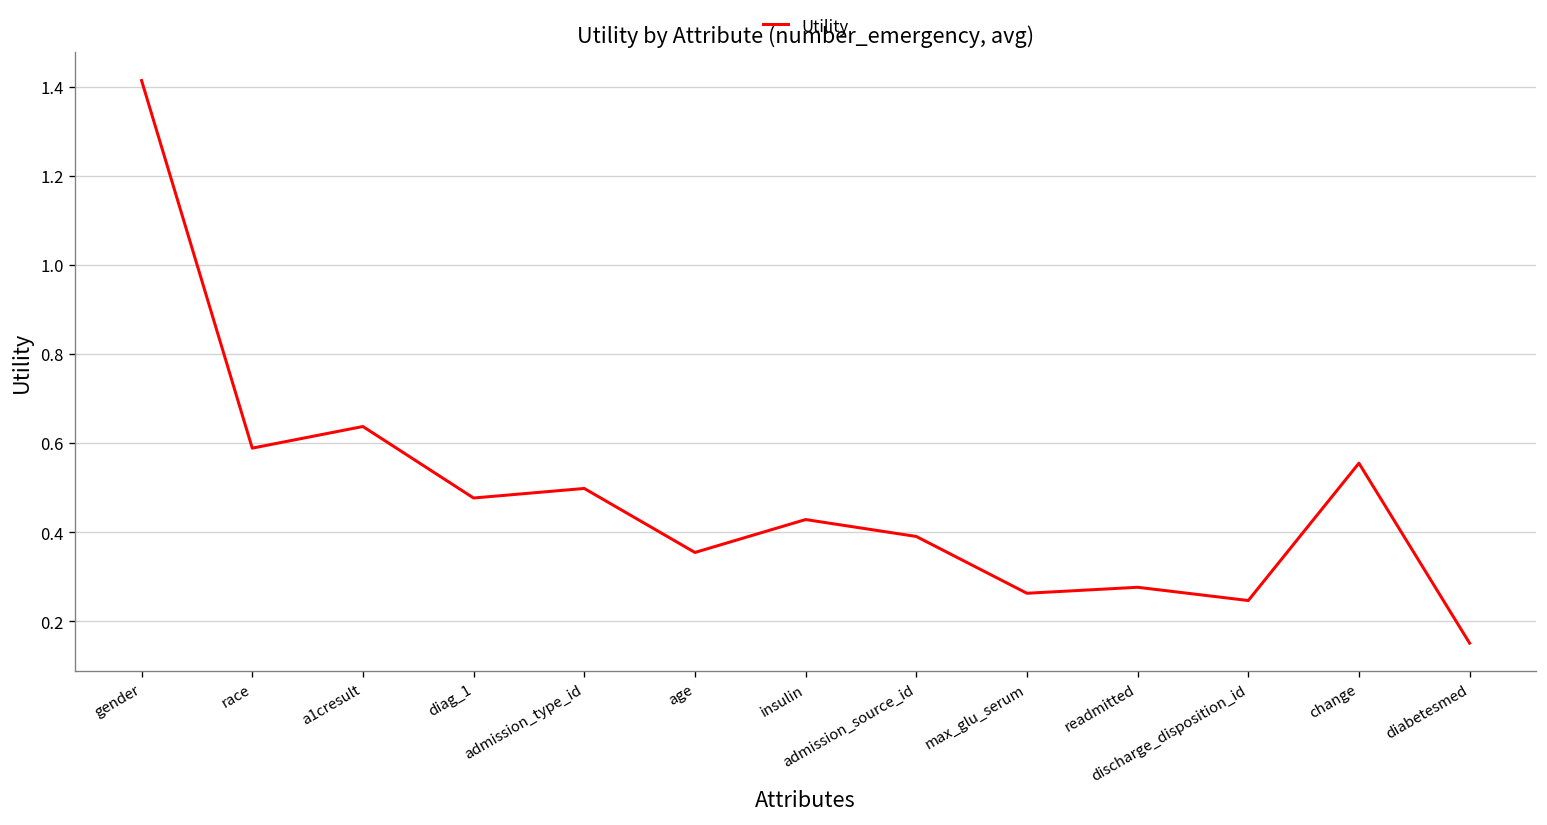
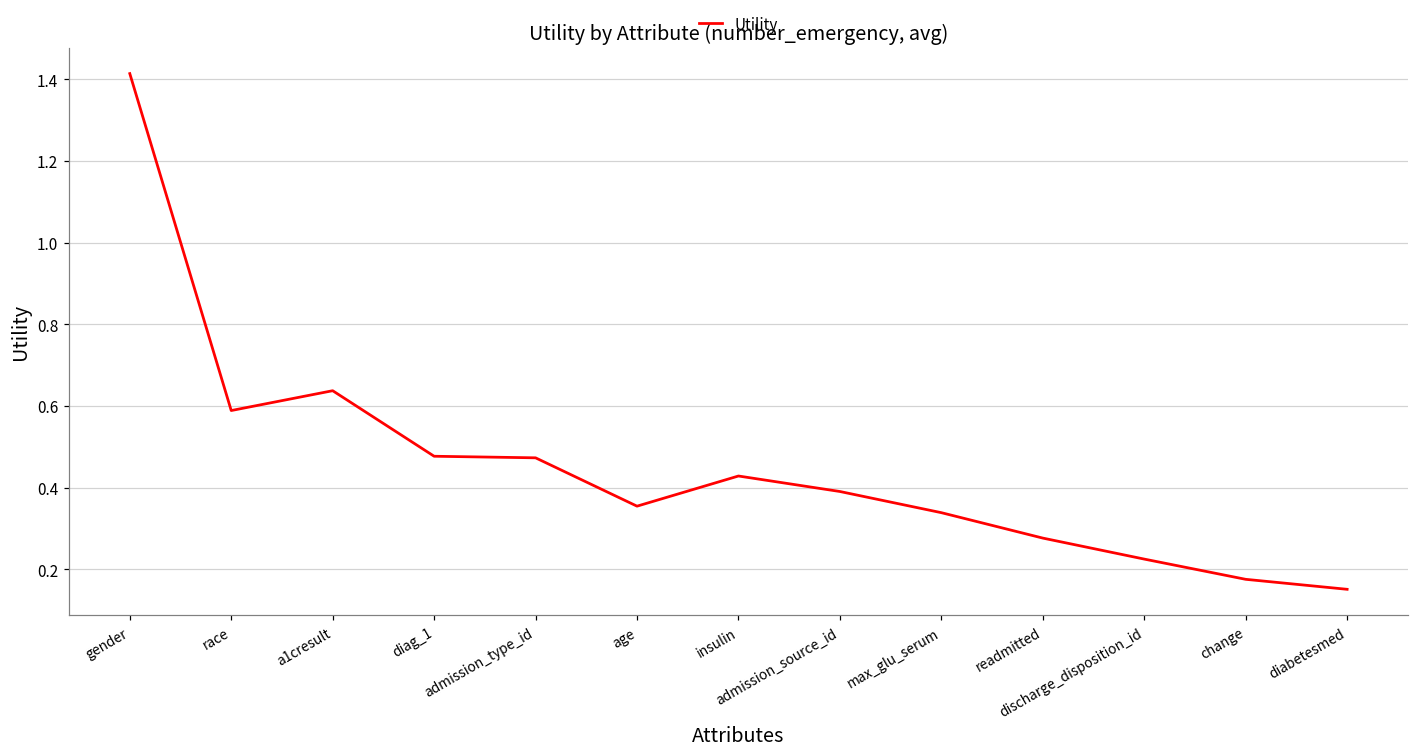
  {
    "gender": 1.41,
    "race": 0.59,
    "a1cresult": 0.64,
    "diag_1": 0.48,
-   "admission_type_id": 0.50,
+   "admission_type_id": 0.47,
    "age": 0.35,
    "insulin": 0.43,
    "admission_source_id": 0.39,
-   "max_glu_serum": 0.26,
+   "max_glu_serum": 0.34,
    "readmitted": 0.28,
-   "discharge_disposition_id": 0.25,
-   "change": 0.56,
+   "discharge_disposition_id": 0.23,
+   "change": 0.18,
    "diabetesmed": 0.15
  }
